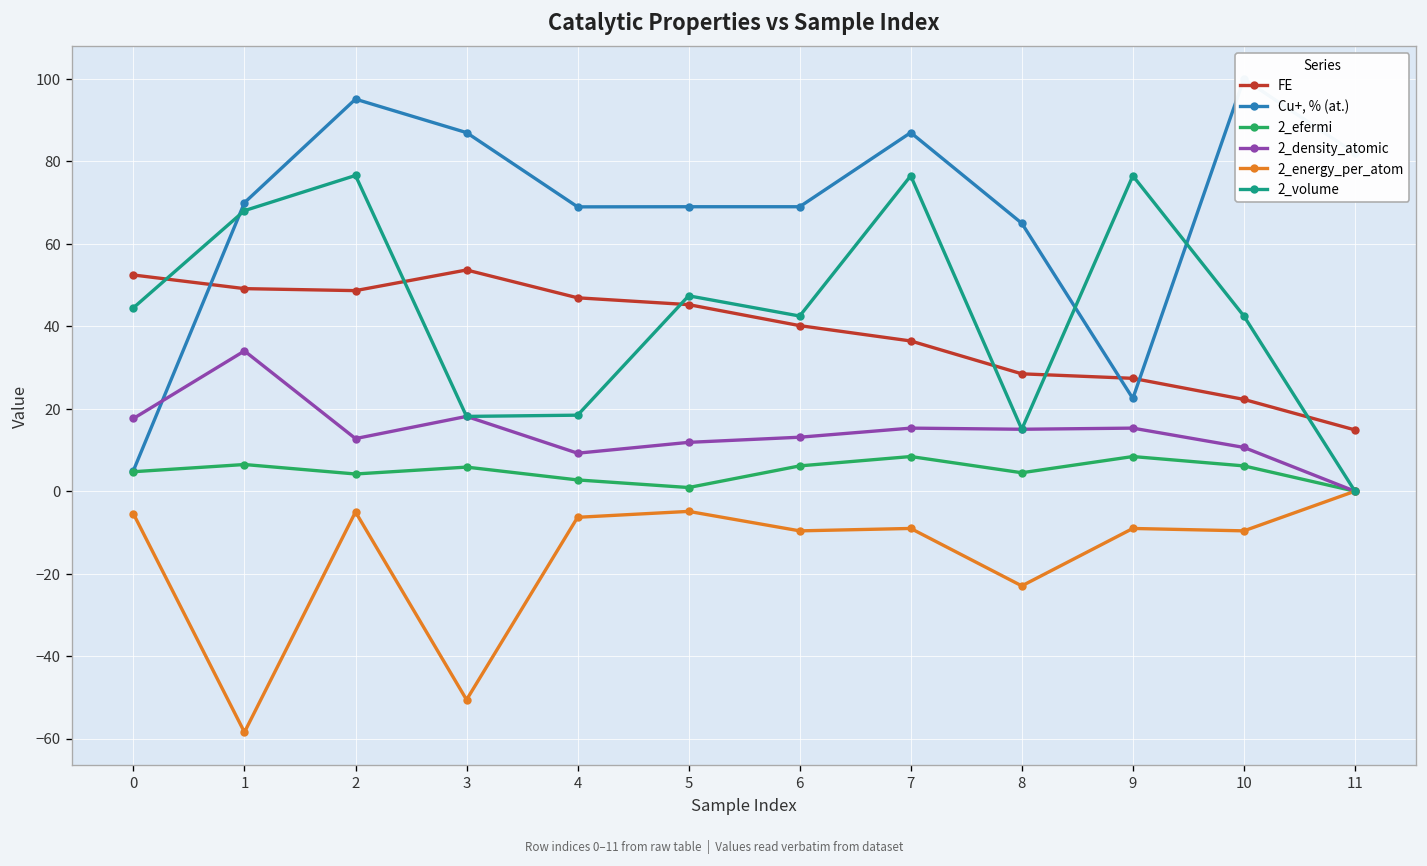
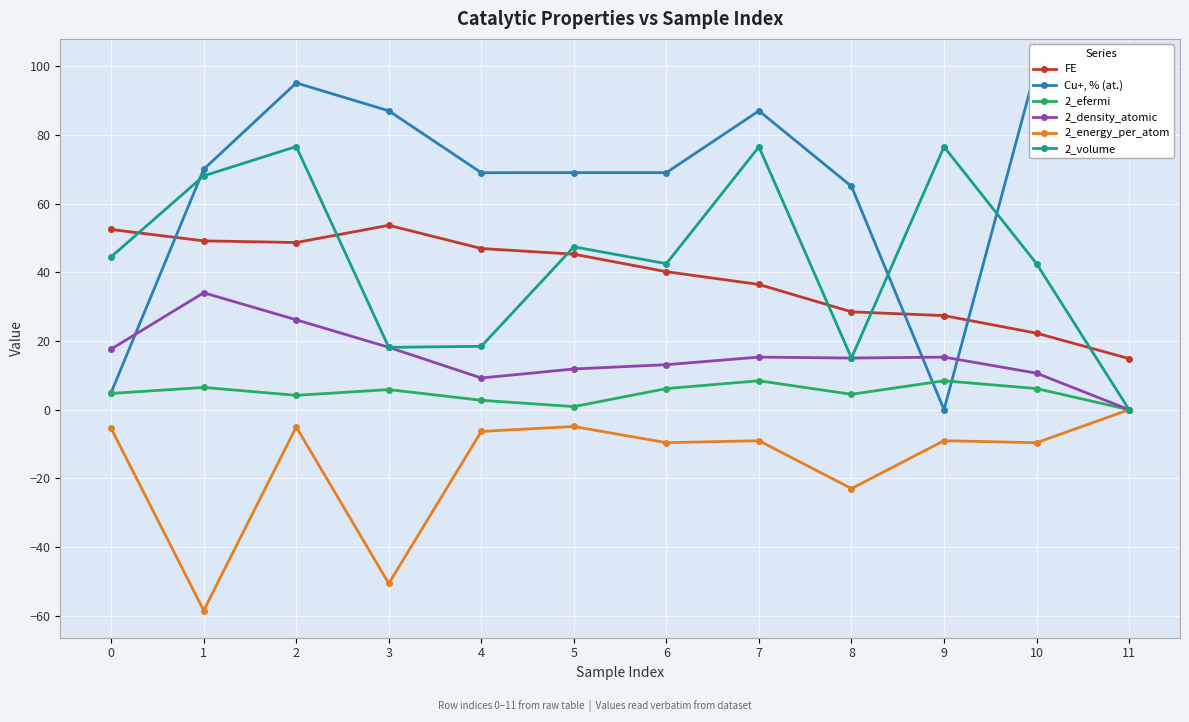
  {
    "FE": {
      "0": 52,
      "1": 49,
      "2": 49,
      "3": 54,
      "4": 47,
      "5": 45,
      "6": 40,
      "7": 36,
      "8": 28,
      "9": 27,
      "10": 22,
      "11": 15
    },
    "Cu+, % (at.)": {
      "1": 70,
      "2": 95,
      "3": 87,
      "4": 69,
      "5": 69,
      "6": 69,
      "7": 87,
      "8": 65,
-     "9": 23
+     "9": 0
    },
    "2_density_atomic": {
      "0": 18,
      "1": 34,
-     "2": 13,
+     "2": 26,
      "4": 9,
      "5": 12,
      "6": 13,
      "7": 15,
      "9": 15,
      "10": 11
    },
    "2_energy_per_atom": {
      "0": -5,
      "1": -58,
      "2": -5,
      "3": -51,
      "4": -6,
      "5": -5,
      "6": -10,
      "7": -9,
      "8": -23,
      "9": -9,
      "10": -10
    }
  }
